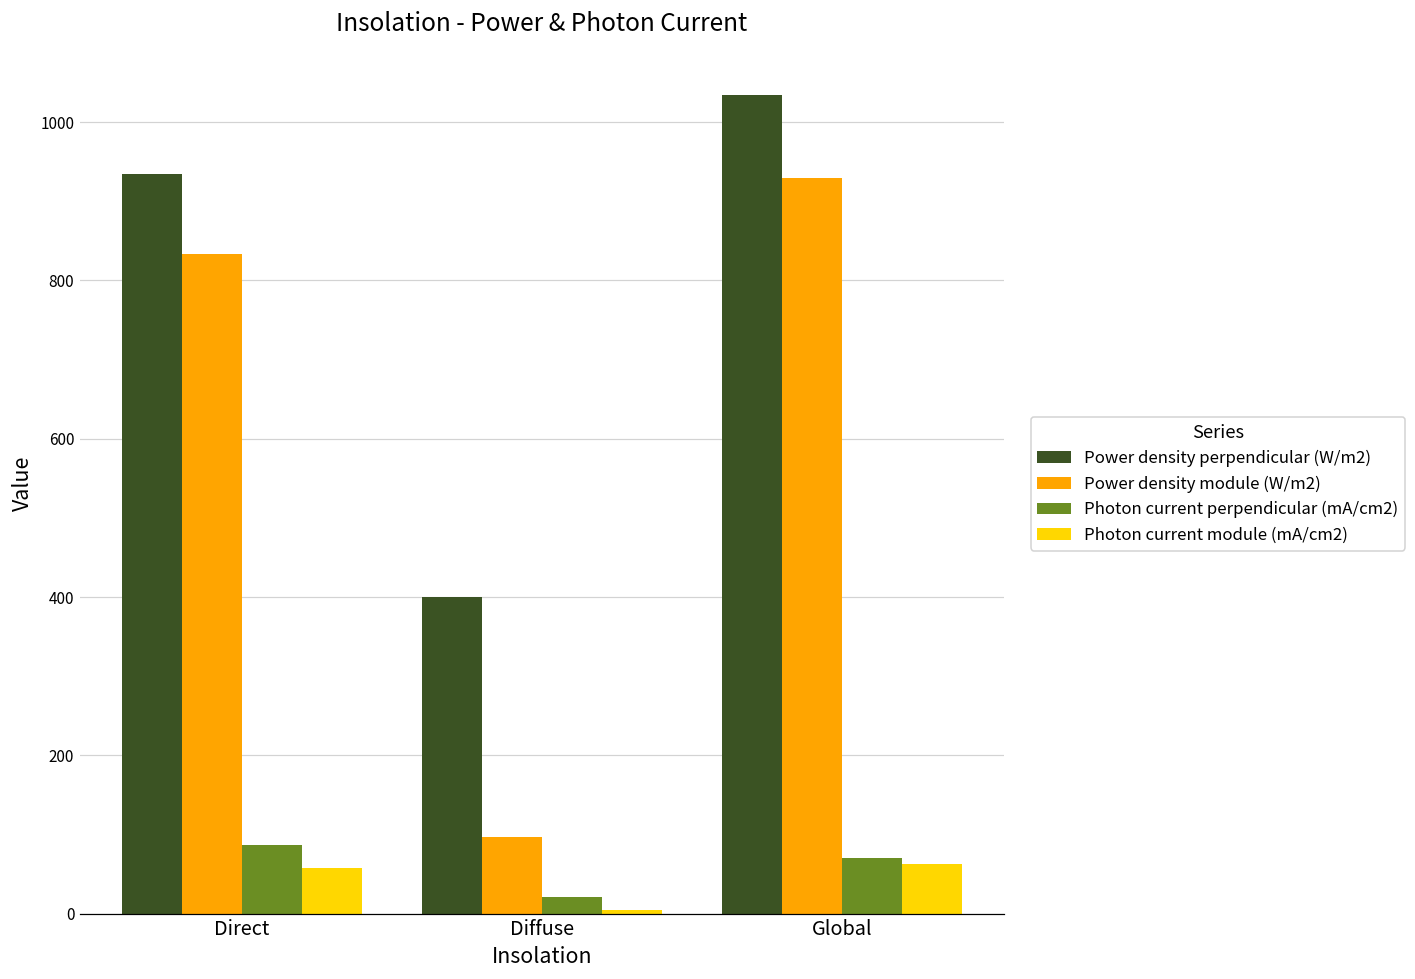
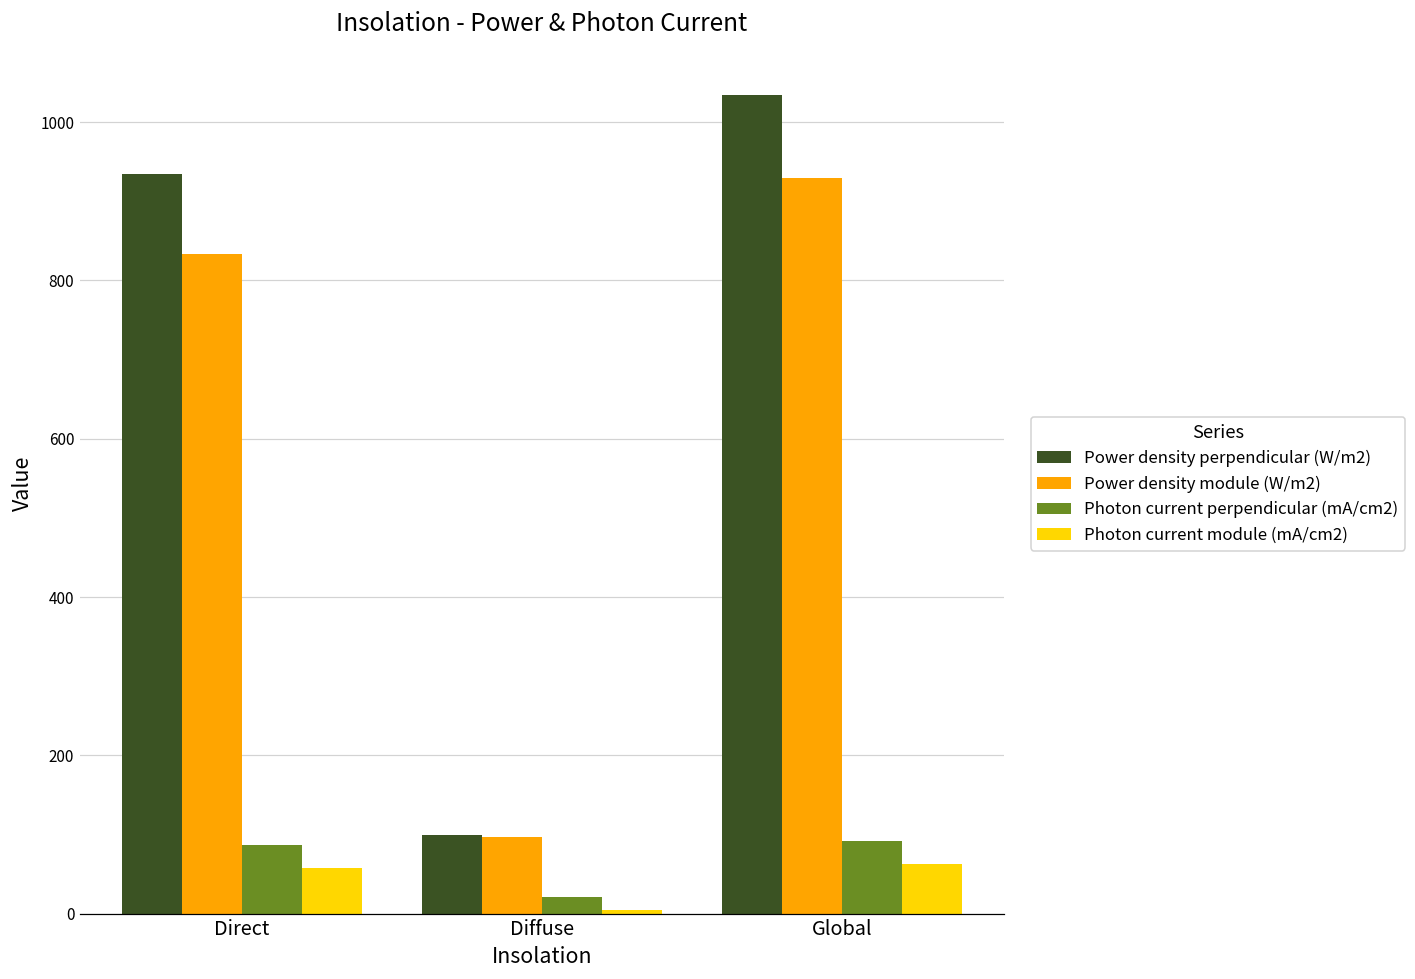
  {
    "Power density perpendicular (W/m2)": {
      "Direct": 930,
-     "Diffuse": 400,
+     "Diffuse": 100,
      "Global": 1030
    },
    "Photon current perpendicular (mA/cm2)": {
      "Direct": 90,
      "Diffuse": 20,
-     "Global": 70
+     "Global": 90
    }
  }
